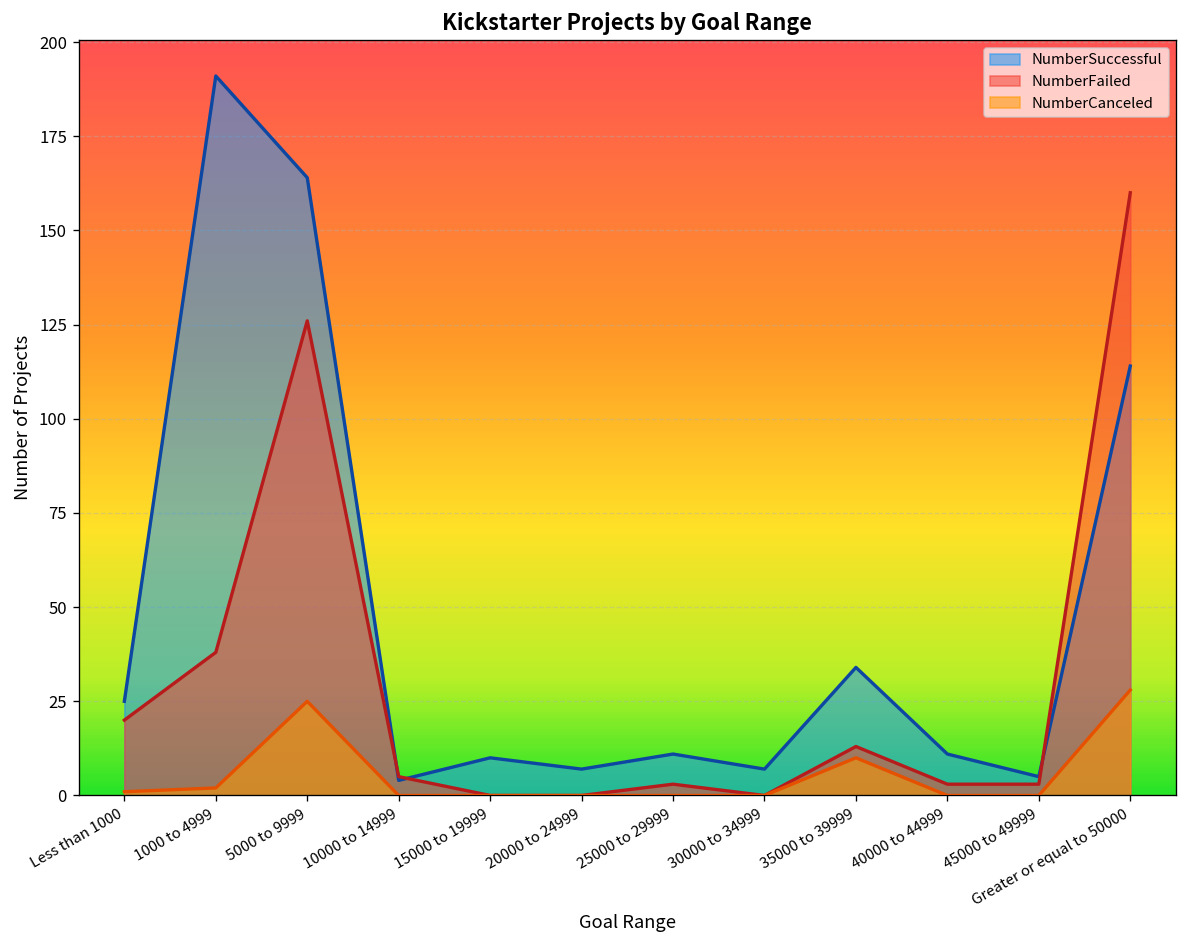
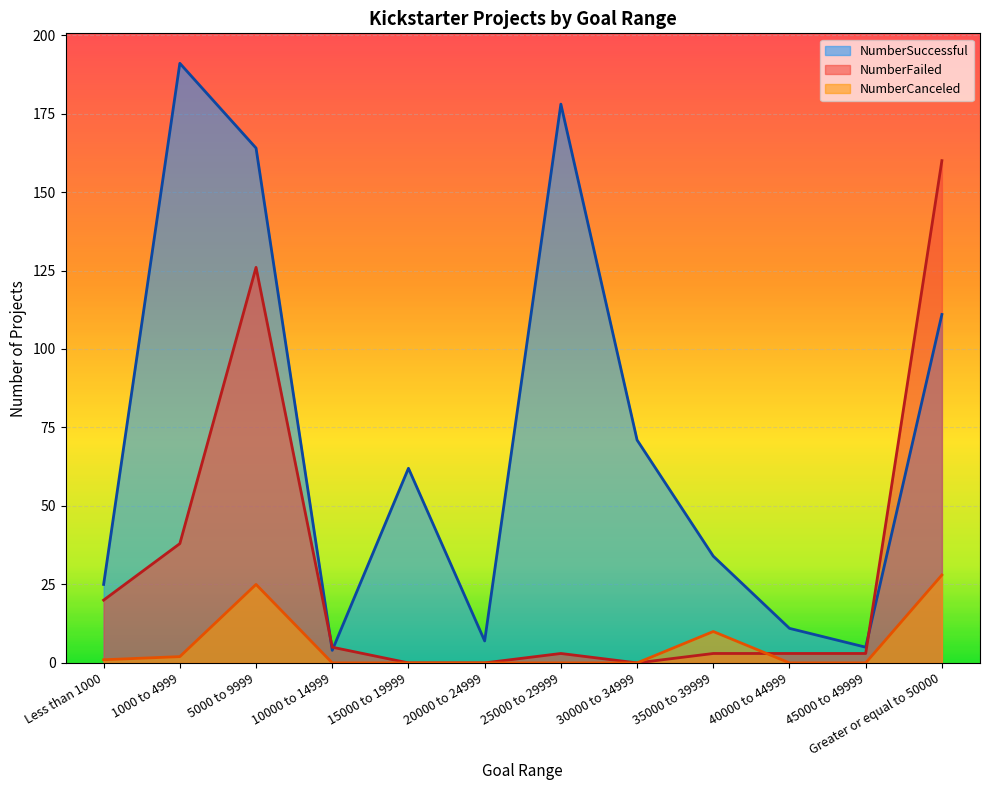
  {
    "NumberSuccessful": {
      "Less than 1000": 25,
      "1000 to 4999": 191,
      "5000 to 9999": 164,
      "10000 to 14999": 4,
-     "15000 to 19999": 10,
+     "15000 to 19999": 62,
      "20000 to 24999": 7,
-     "25000 to 29999": 11,
-     "30000 to 34999": 7,
+     "25000 to 29999": 178,
+     "30000 to 34999": 71,
      "35000 to 39999": 34,
      "40000 to 44999": 11,
      "45000 to 49999": 5,
-     "Greater or equal to 50000": 114
+     "Greater or equal to 50000": 111
    },
    "NumberFailed": {
      "Less than 1000": 20,
      "1000 to 4999": 38,
      "5000 to 9999": 126,
      "10000 to 14999": 5,
      "25000 to 29999": 3,
-     "35000 to 39999": 13,
+     "35000 to 39999": 3,
      "40000 to 44999": 3,
      "45000 to 49999": 3,
      "Greater or equal to 50000": 160
    },
    "NumberCanceled": {
      "Less than 1000": 1,
      "1000 to 4999": 2,
      "5000 to 9999": 25,
      "10000 to 14999": 0,
      "25000 to 29999": 0,
      "35000 to 39999": 10,
      "40000 to 44999": 0,
      "45000 to 49999": 0,
      "Greater or equal to 50000": 28
    }
  }
